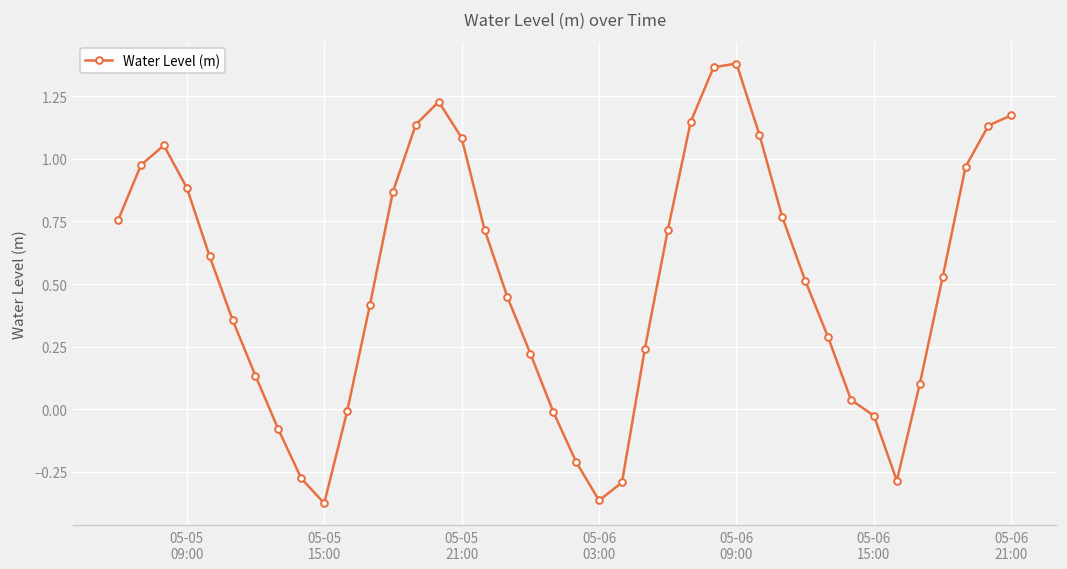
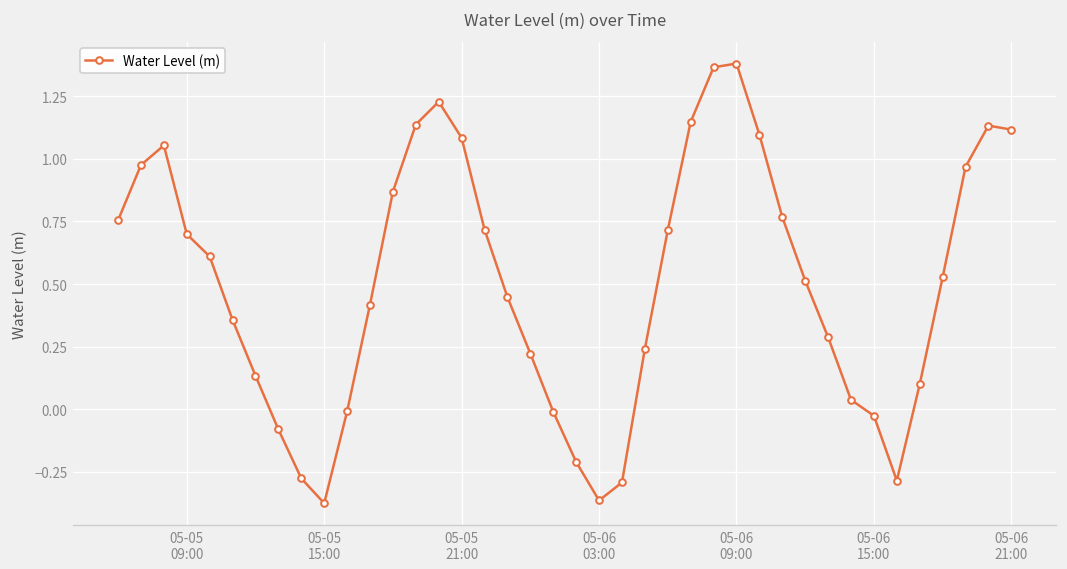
  {
-   "05-05 09:00": 0.88,
+   "05-05 09:00": 0.70,
    "05-05 15:00": -0.38,
    "05-05 21:00": 1.08,
    "05-06 03:00": -0.36,
    "05-06 09:00": 1.38,
    "05-06 15:00": -0.03,
-   "05-06 21:00": 1.17
+   "05-06 21:00": 1.12
  }
